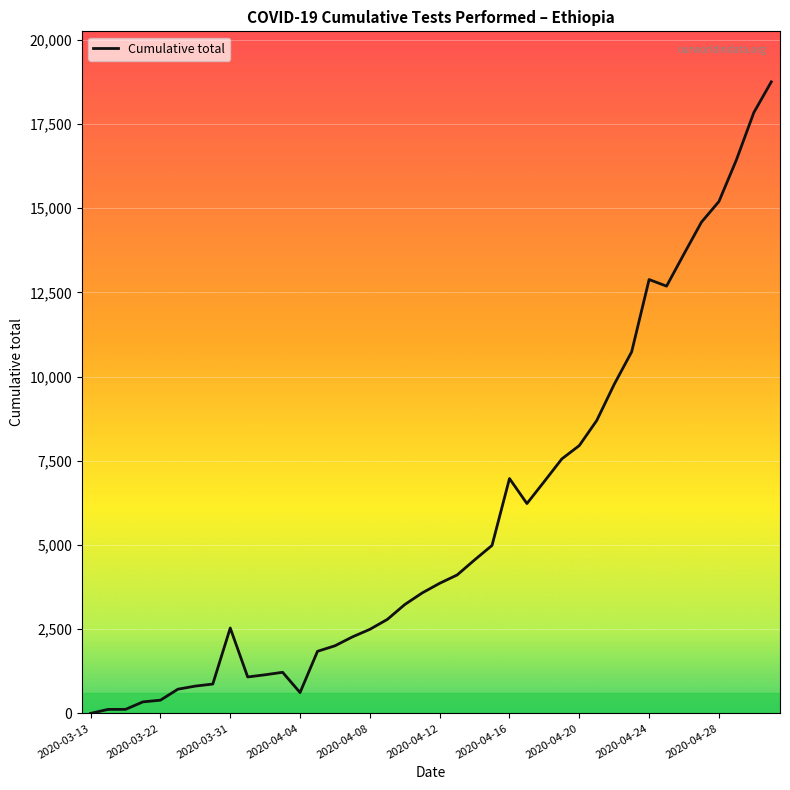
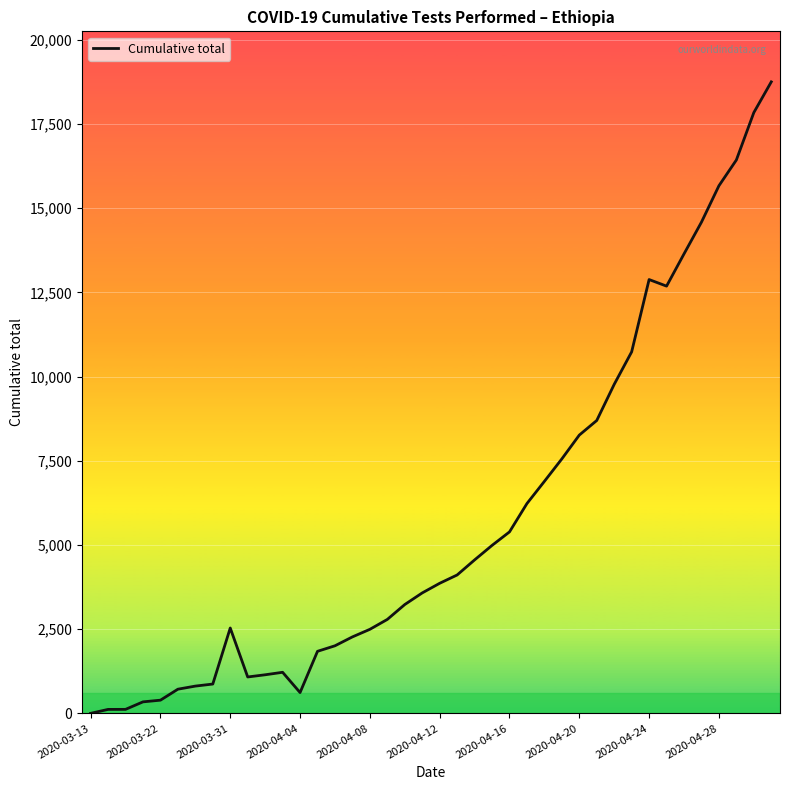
  {
    "2020-03-31": "2,500",
    "2020-04-04": "600",
    "2020-04-08": "2,500",
    "2020-04-12": "3,900",
-   "2020-04-16": "7,000",
-   "2020-04-20": "8,000",
+   "2020-04-16": "5,400",
+   "2020-04-20": "8,300",
    "2020-04-24": "12,900",
-   "2020-04-28": "15,200"
+   "2020-04-28": "15,700"
  }
